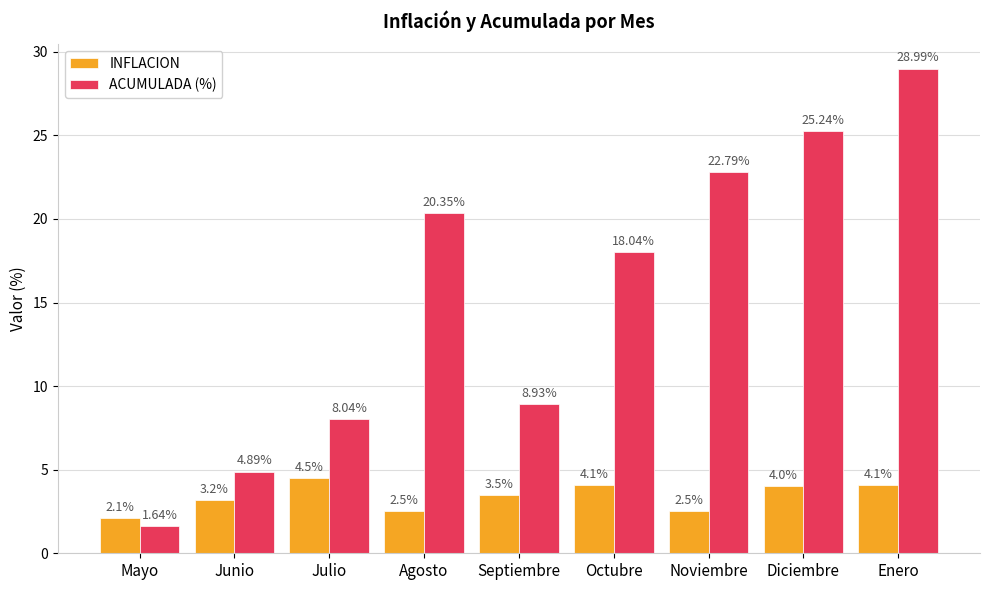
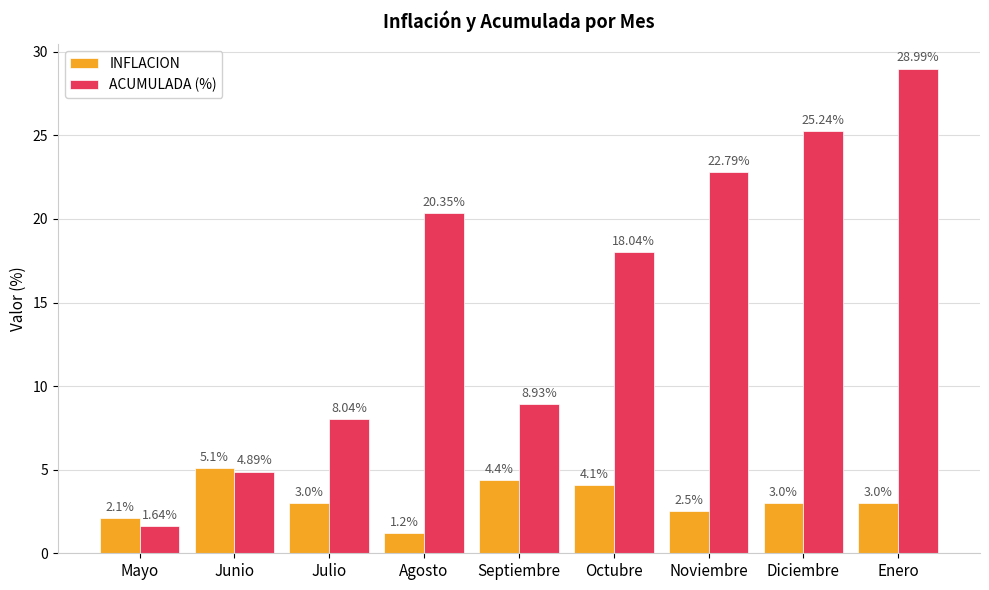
  {
    "INFLACION": {
      "Mayo": "2.1%",
-     "Junio": "3.2%",
-     "Julio": "4.5%",
-     "Agosto": "2.5%",
-     "Septiembre": "3.5%",
+     "Junio": "5.1%",
+     "Julio": "3.0%",
+     "Agosto": "1.2%",
+     "Septiembre": "4.4%",
      "Octubre": "4.1%",
      "Noviembre": "2.5%",
-     "Diciembre": "4.0%",
-     "Enero": "4.1%"
+     "Diciembre": "3.0%",
+     "Enero": "3.0%"
    },
    "ACUMULADA (%)": {
      "Mayo": "1.64%",
      "Junio": "4.89%",
      "Julio": "8.04%",
      "Agosto": "20.35%",
      "Septiembre": "8.93%",
      "Octubre": "18.04%",
      "Noviembre": "22.79%",
      "Diciembre": "25.24%",
      "Enero": "28.99%"
    }
  }
